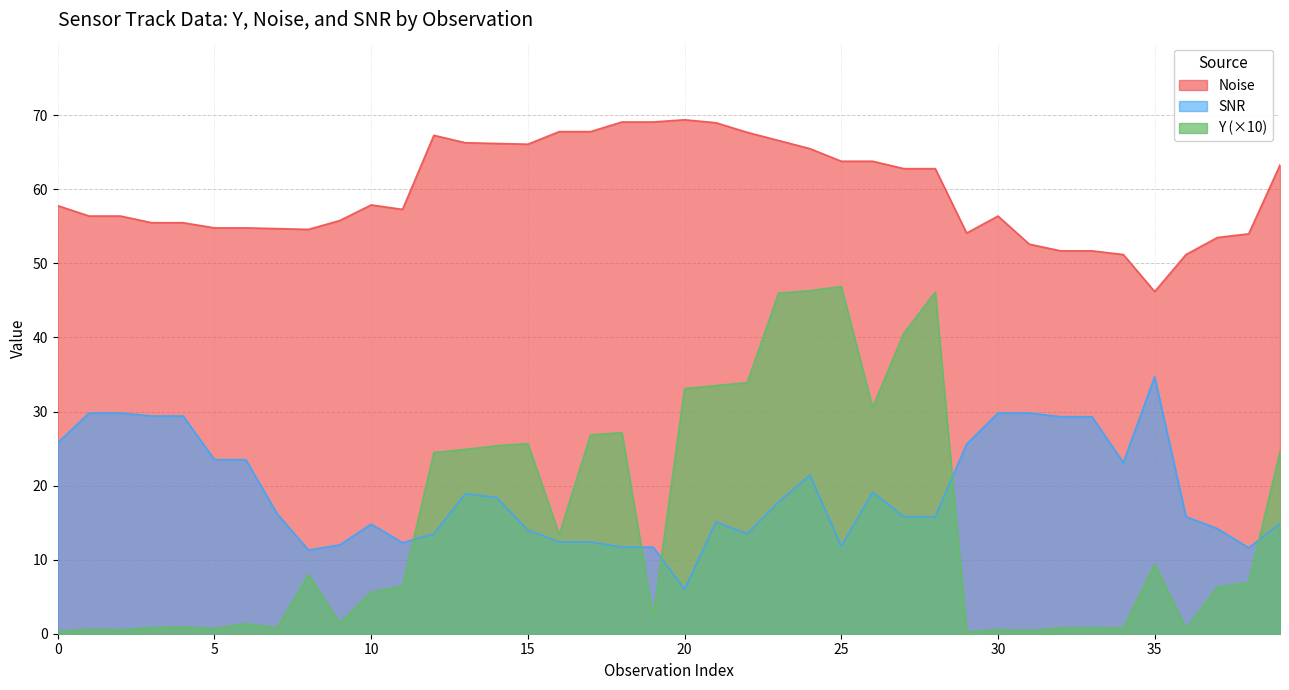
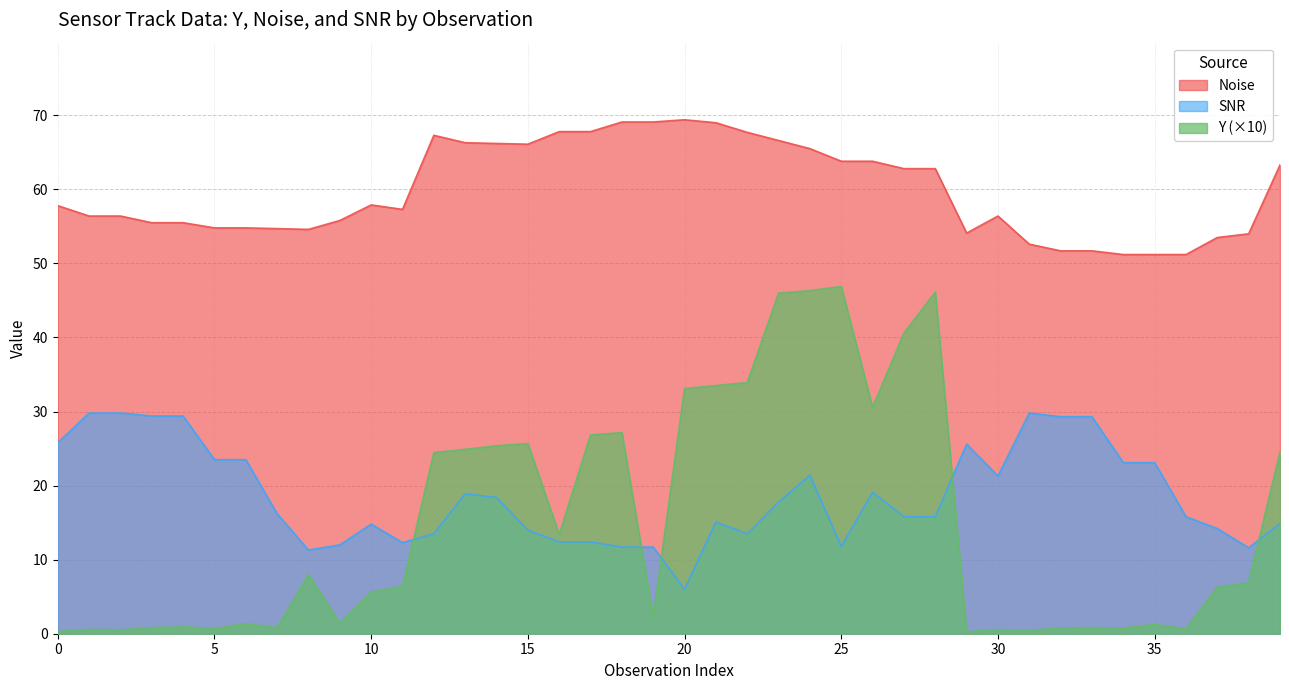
  {
    "Noise": {
      "0": 58,
      "5": 55,
      "10": 58,
      "15": 66,
      "20": 69,
      "25": 64,
      "30": 56,
-     "35": 46
+     "35": 51
    },
    "SNR": {
      "0": 26,
      "5": 24,
      "10": 15,
      "15": 14,
      "20": 6,
      "25": 12,
-     "30": 30,
-     "35": 35
+     "30": 21,
+     "35": 23
    },
    "Y (×10)": {
      "0": 0,
      "5": 1,
      "10": 6,
      "15": 26,
      "20": 33,
      "25": 47,
      "30": 1,
-     "35": 9
+     "35": 1
    }
  }
